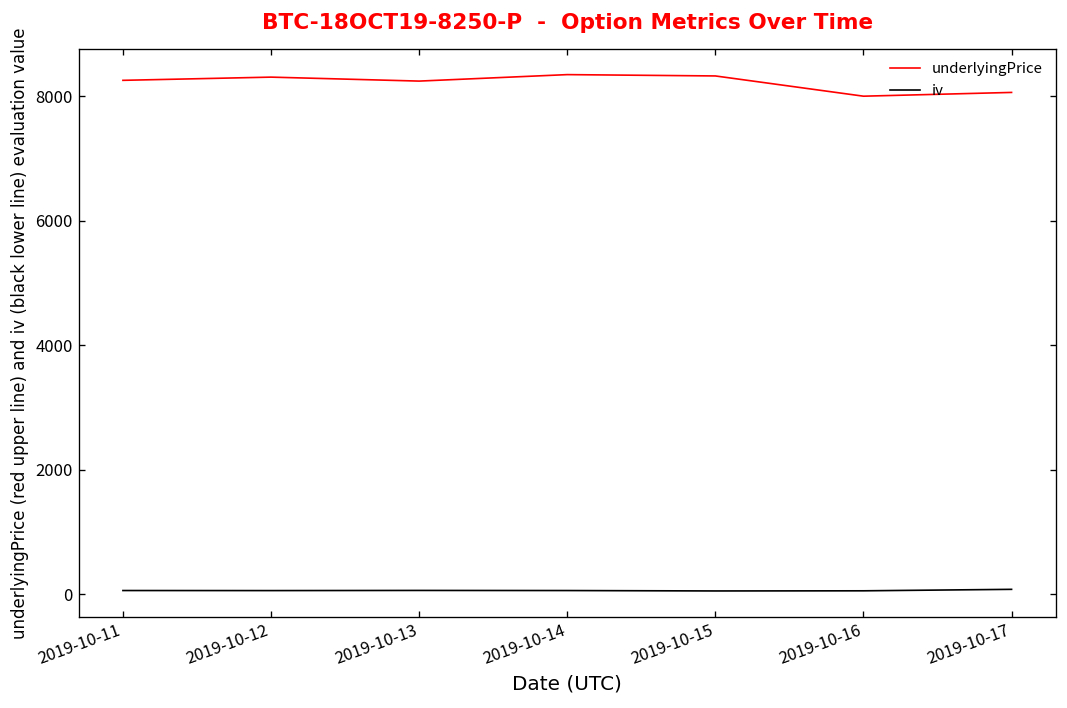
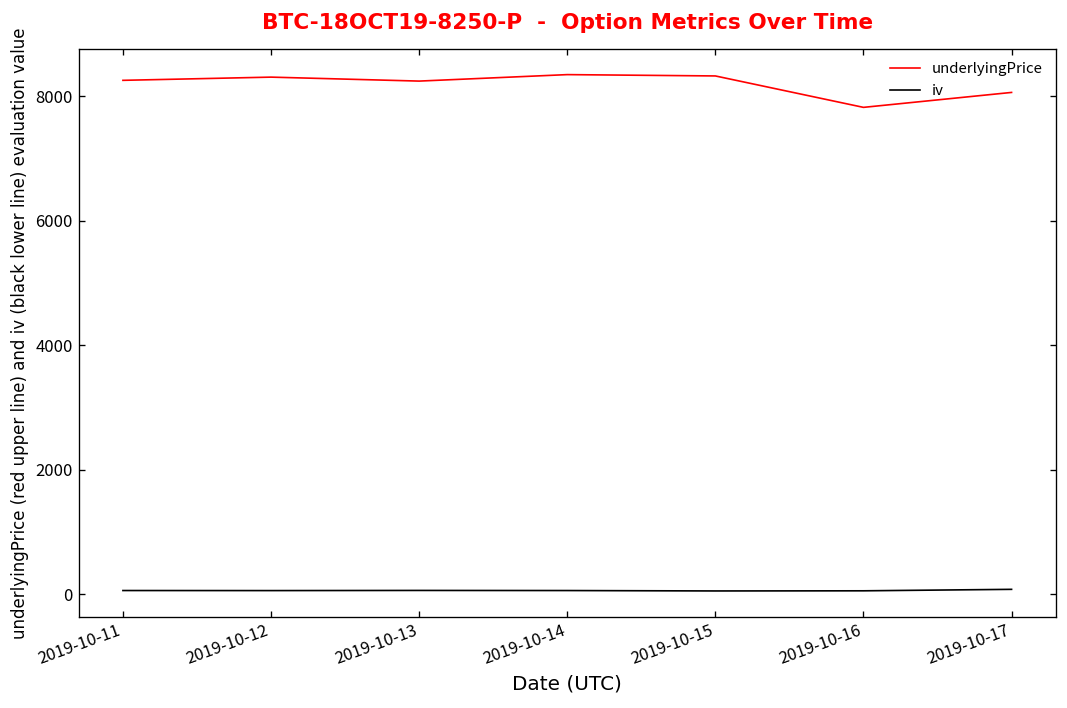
  {
    "underlyingPrice": {
      "2019-10-11": 8300,
      "2019-10-12": 8300,
      "2019-10-13": 8200,
      "2019-10-14": 8400,
      "2019-10-15": 8300,
-     "2019-10-16": 8000,
+     "2019-10-16": 7800,
      "2019-10-17": 8100
    },
    "iv": {
      "2019-10-11": 100,
      "2019-10-12": 100,
      "2019-10-13": 100,
      "2019-10-14": 100,
      "2019-10-15": 100,
      "2019-10-16": 100,
      "2019-10-17": 100
    }
  }
